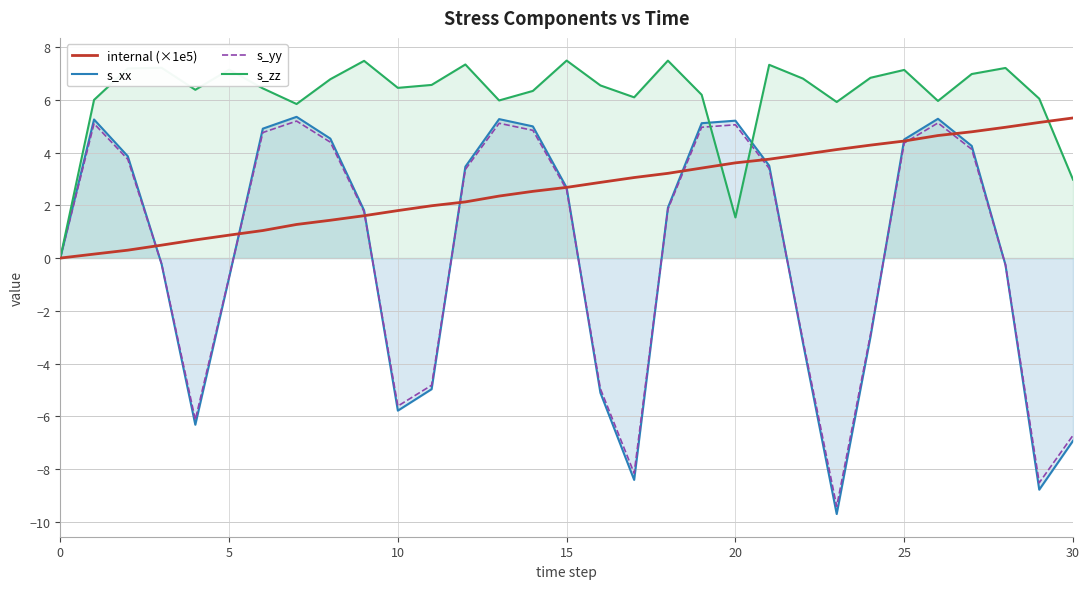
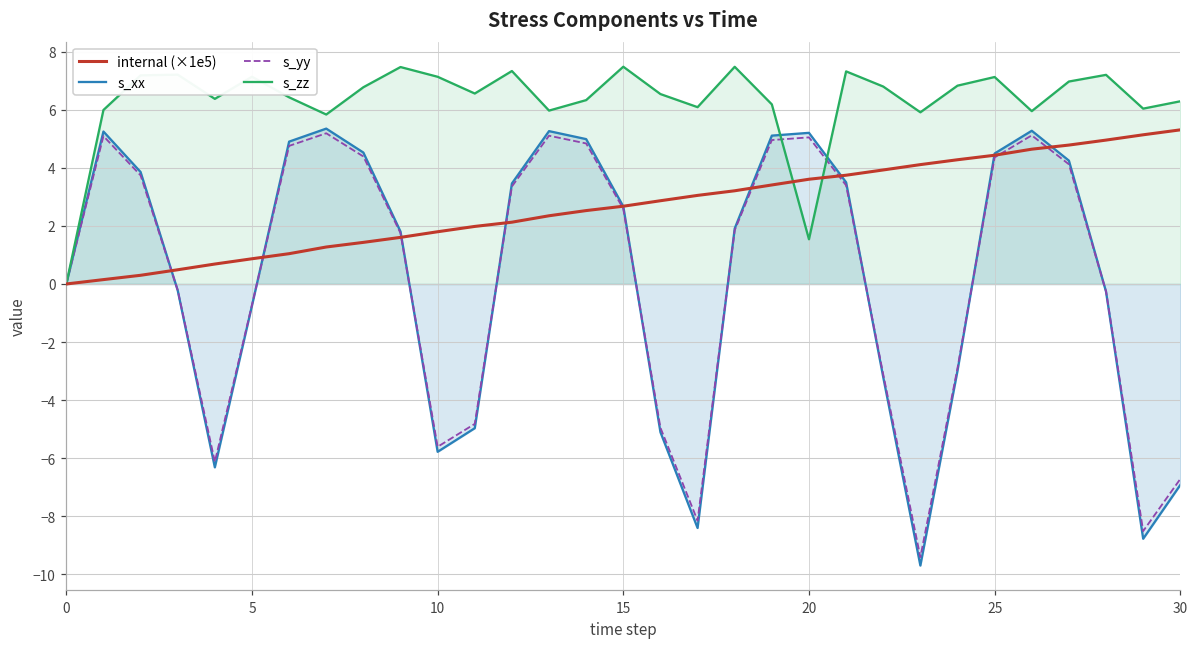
  {
    "internal (×1e5)": {
      "5": 0.9,
      "10": 1.8,
      "20": 3.6,
      "30": 5.3
    },
    "s_yy": {
      "10": -5.6,
      "20": 5.1,
      "30": -6.7
    },
    "s_zz": {
-     "10": 6.5,
+     "10": 7.1,
      "15": 7.5,
      "20": 1.5,
      "25": 7.1,
-     "30": 3.0
+     "30": 6.3
    }
  }
